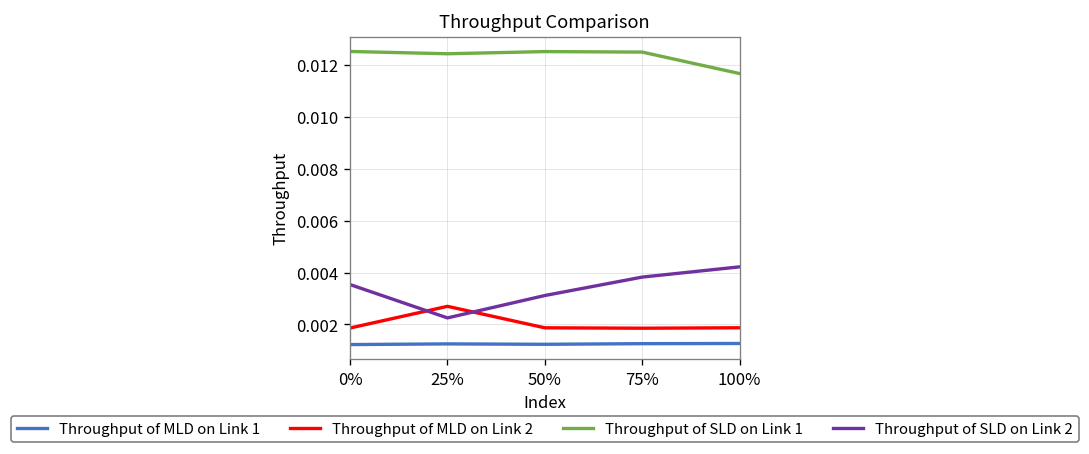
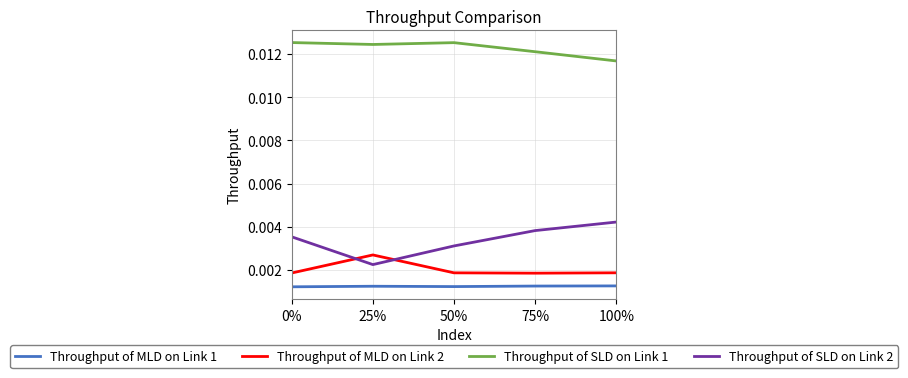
  {
    "Throughput of MLD on Link 1": {
      "0%": 0.0012,
      "25%": 0.0012,
      "50%": 0.0012,
      "75%": 0.0013,
      "100%": 0.0013
    },
    "Throughput of MLD on Link 2": {
      "0%": 0.0019,
      "25%": 0.0027,
      "50%": 0.0019,
      "75%": 0.0019,
      "100%": 0.0019
    },
    "Throughput of SLD on Link 1": {
      "0%": 0.0125,
      "25%": 0.0124,
      "50%": 0.0125,
-     "75%": 0.0125,
+     "75%": 0.0121,
      "100%": 0.0117
    },
    "Throughput of SLD on Link 2": {
      "0%": 0.0035,
      "25%": 0.0023,
      "50%": 0.0031,
      "75%": 0.0038,
      "100%": 0.0042
    }
  }
